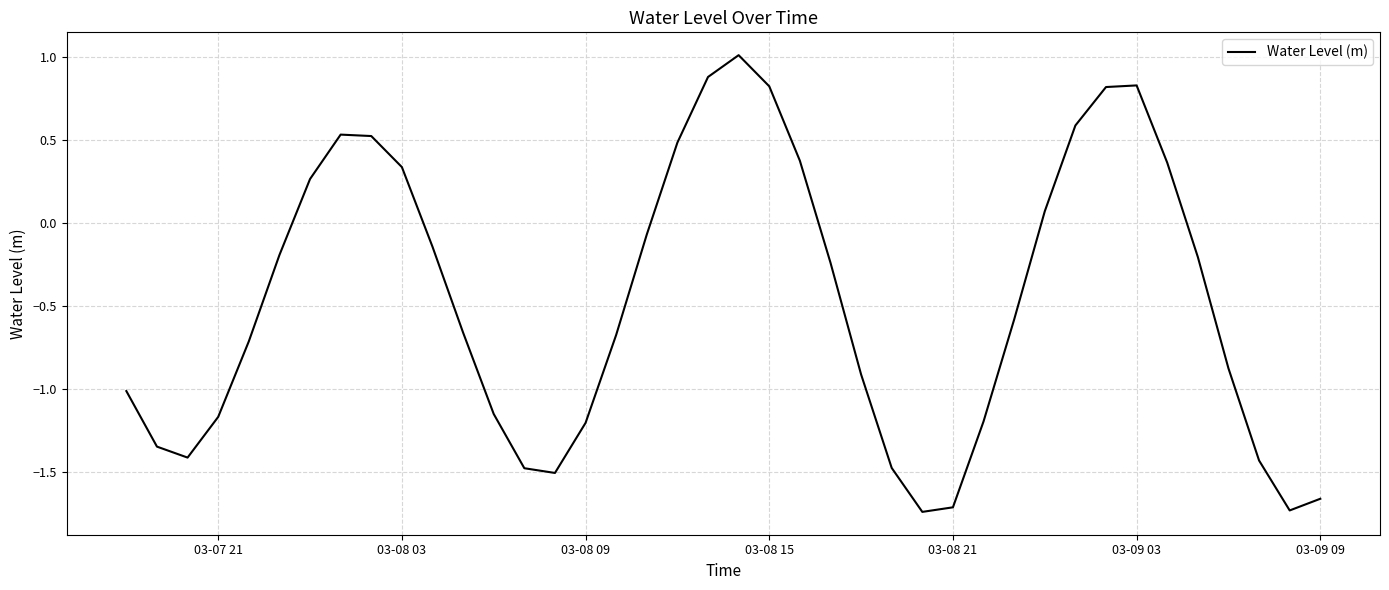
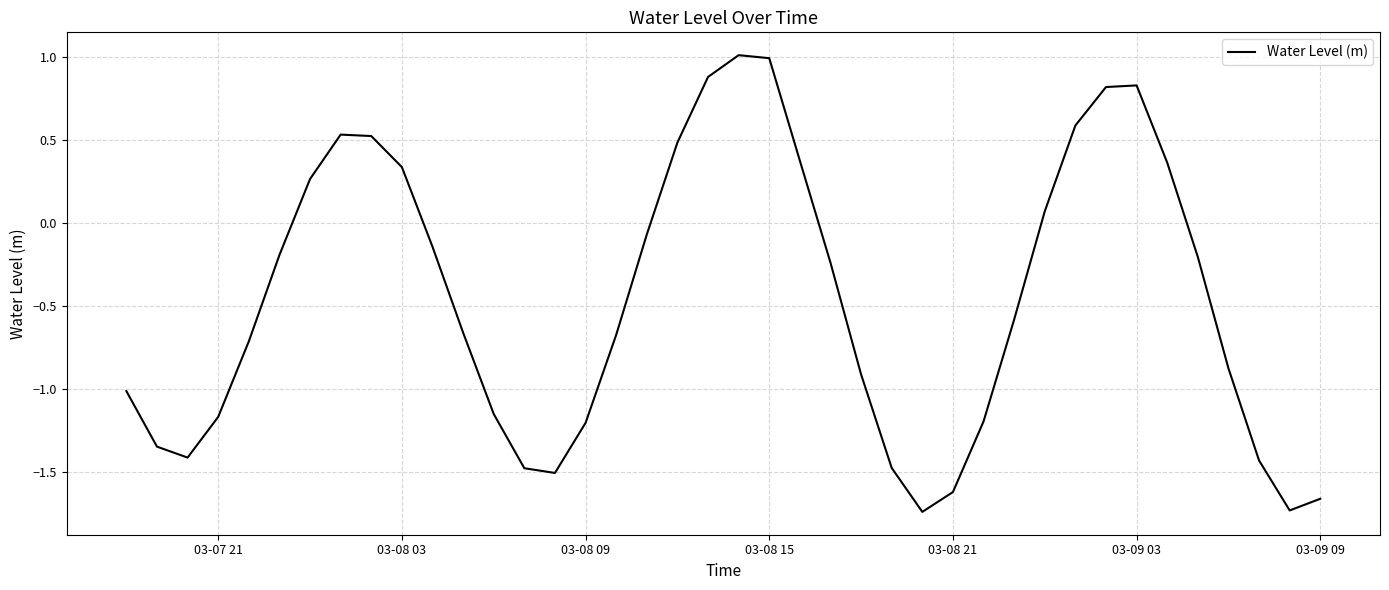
  {
    "03-07 21": -1.17,
    "03-08 03": 0.34,
    "03-08 09": -1.21,
-   "03-08 15": 0.82,
-   "03-08 21": -1.71,
+   "03-08 15": 0.99,
+   "03-08 21": -1.62,
    "03-09 03": 0.83,
    "03-09 09": -1.66
  }
